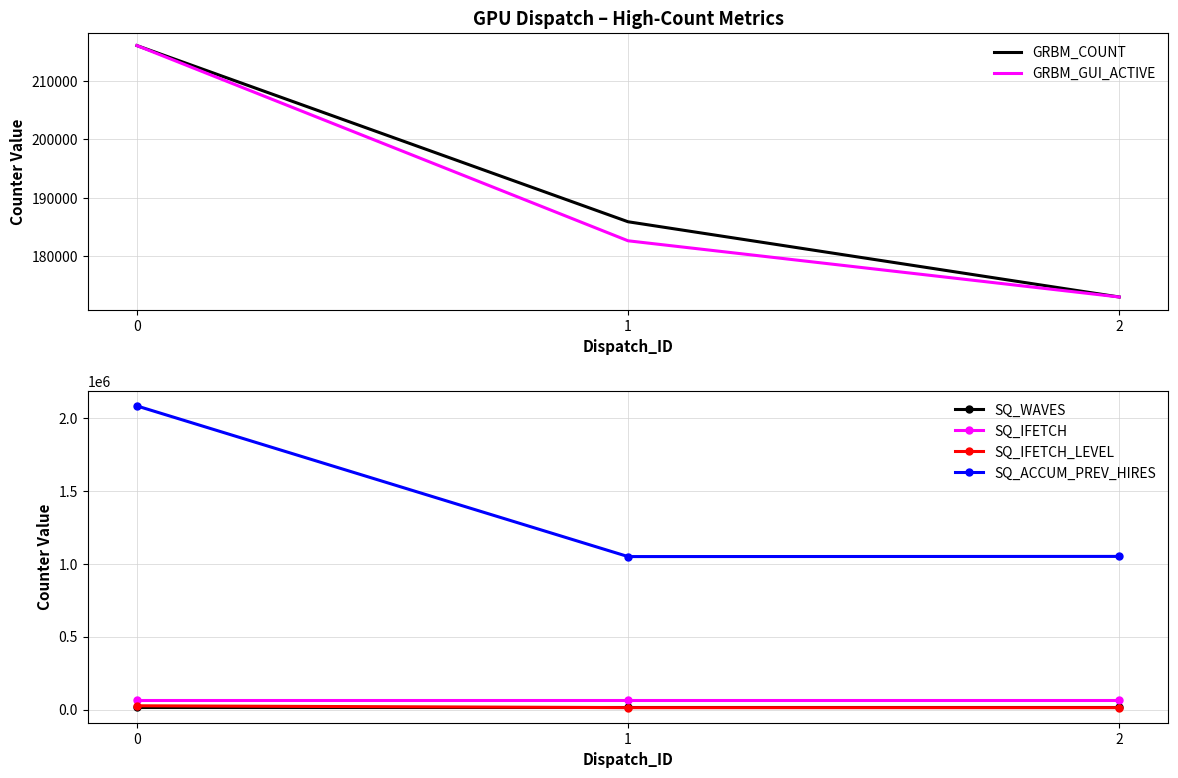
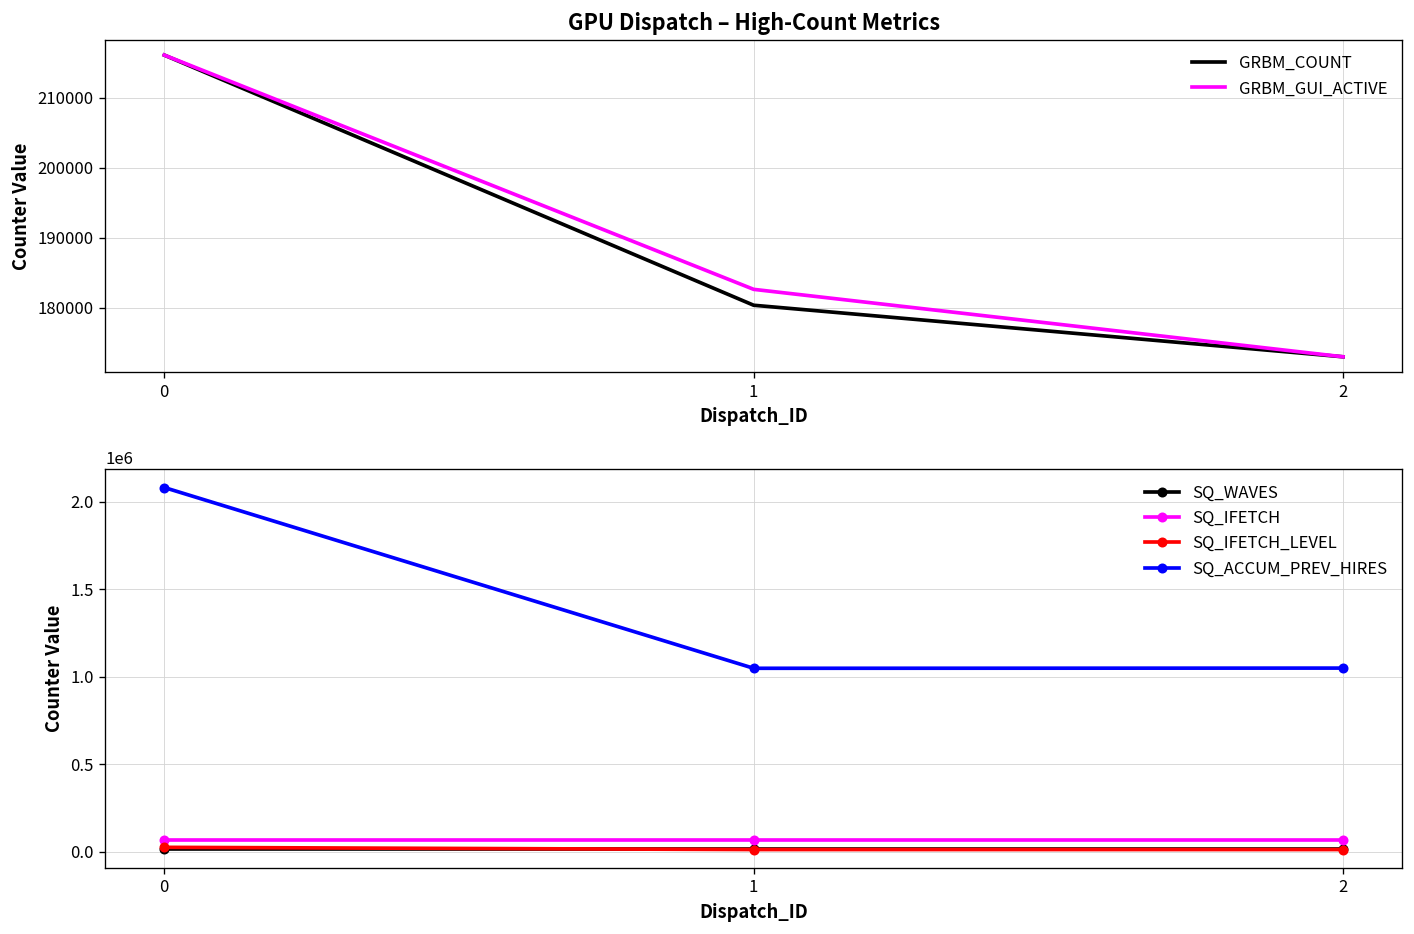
  {
    "GPU Dispatch – High-Count Metrics": {
      "GRBM_COUNT": {
-       "1": 186000
+       "1": 180000
      },
      "GRBM_GUI_ACTIVE": {
        "1": 183000
      }
    }
  }
